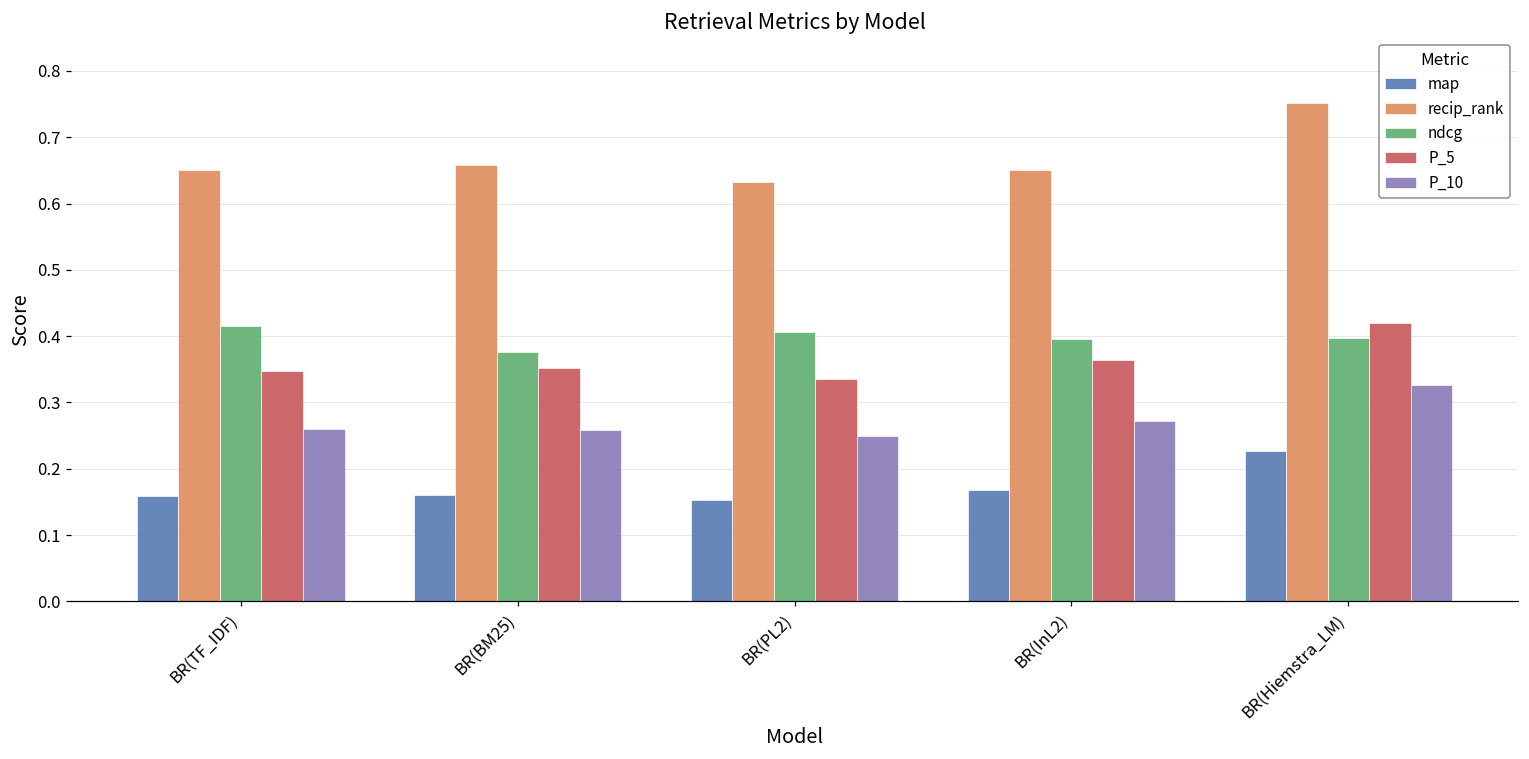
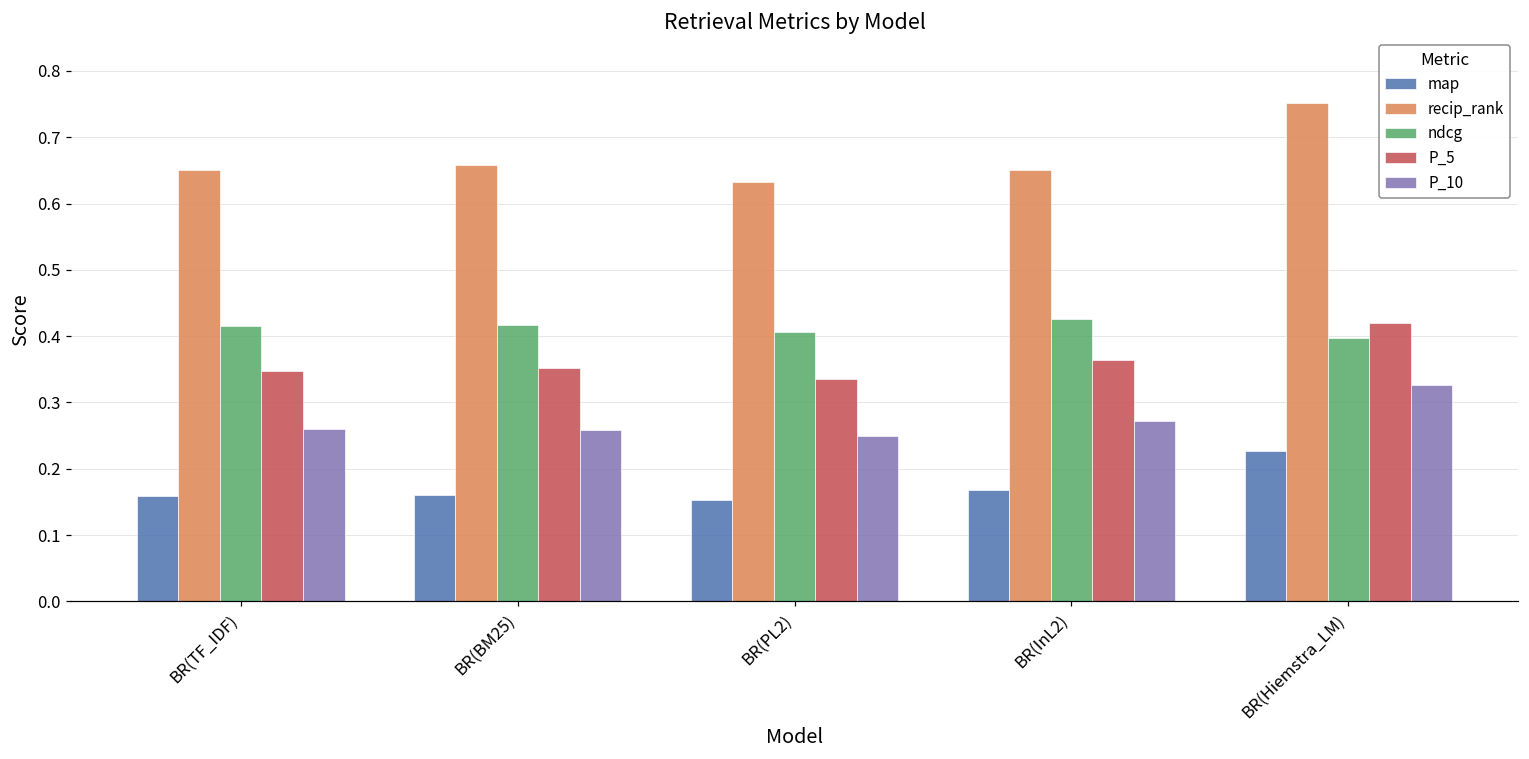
  {
    "ndcg": {
      "BR(TF_IDF)": 0.41,
-     "BR(BM25)": 0.38,
+     "BR(BM25)": 0.42,
      "BR(PL2)": 0.41,
-     "BR(InL2)": 0.40,
+     "BR(InL2)": 0.43,
      "BR(Hiemstra_LM)": 0.40
    }
  }
